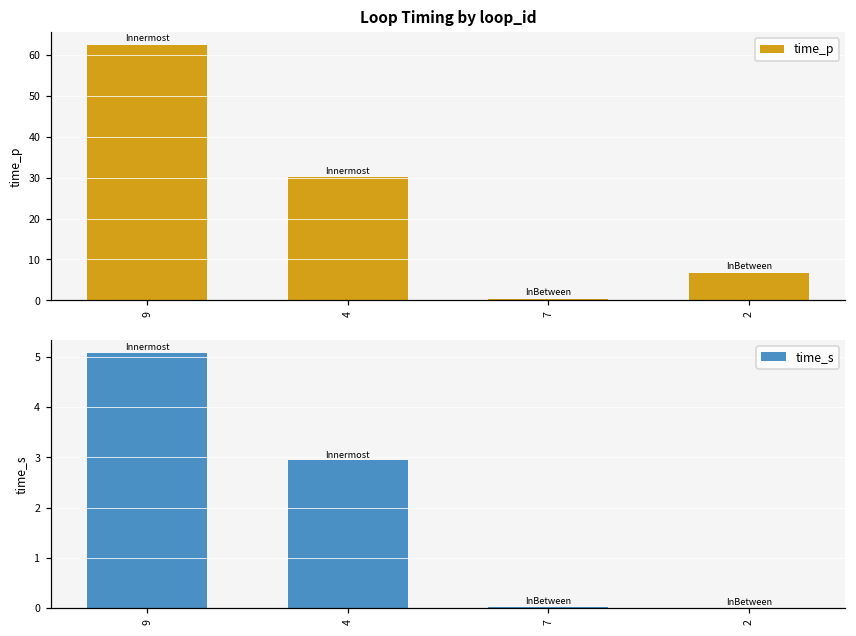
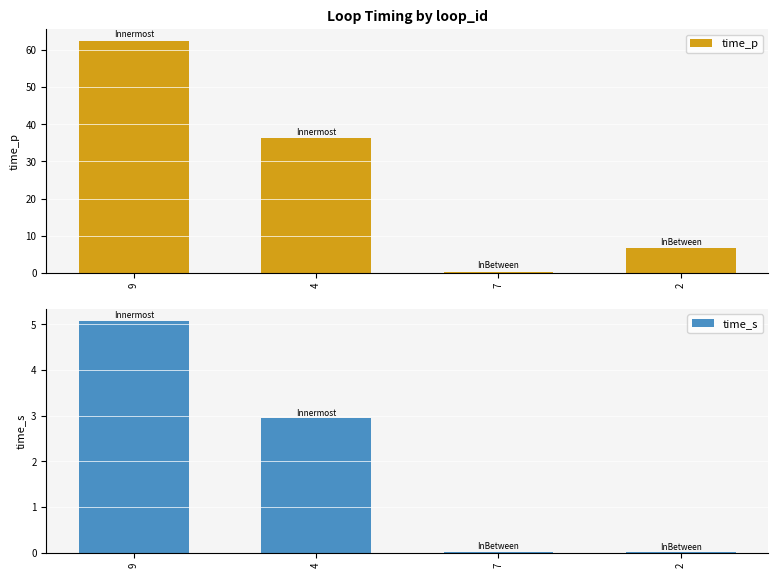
  {
    "Loop Timing by loop_id": {
      "9": 63,
-     "4": 30,
+     "4": 36,
      "2": 7
    }
  }
